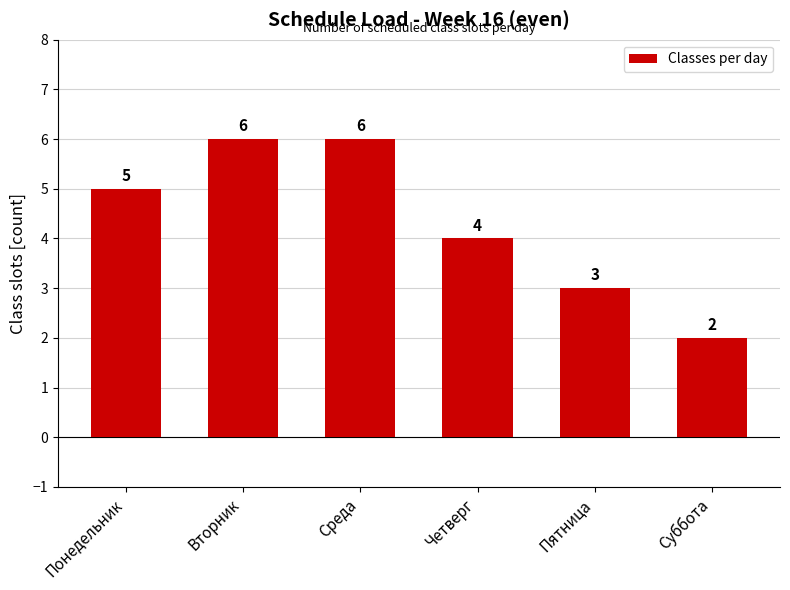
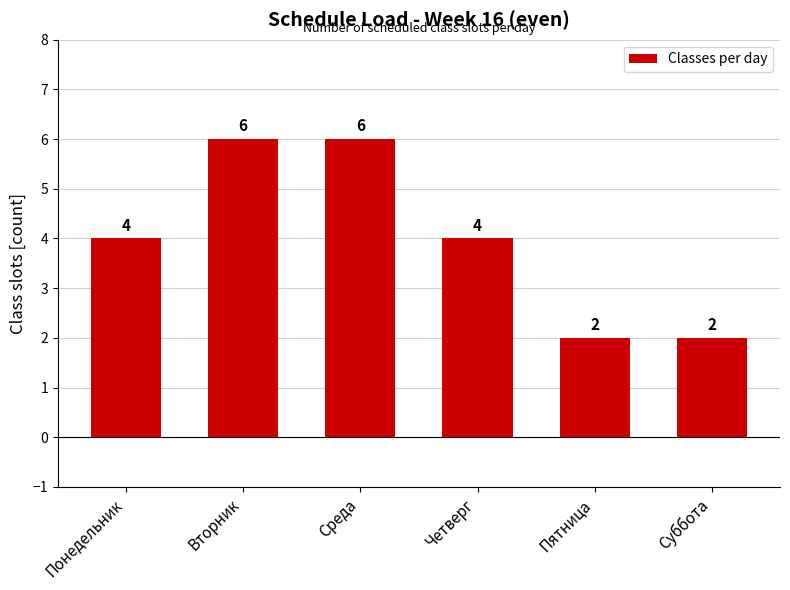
  {
-   "Понедельник": 5,
+   "Понедельник": 4,
    "Вторник": 6,
    "Среда": 6,
    "Четверг": 4,
-   "Пятница": 3,
+   "Пятница": 2,
    "Суббота": 2
  }
